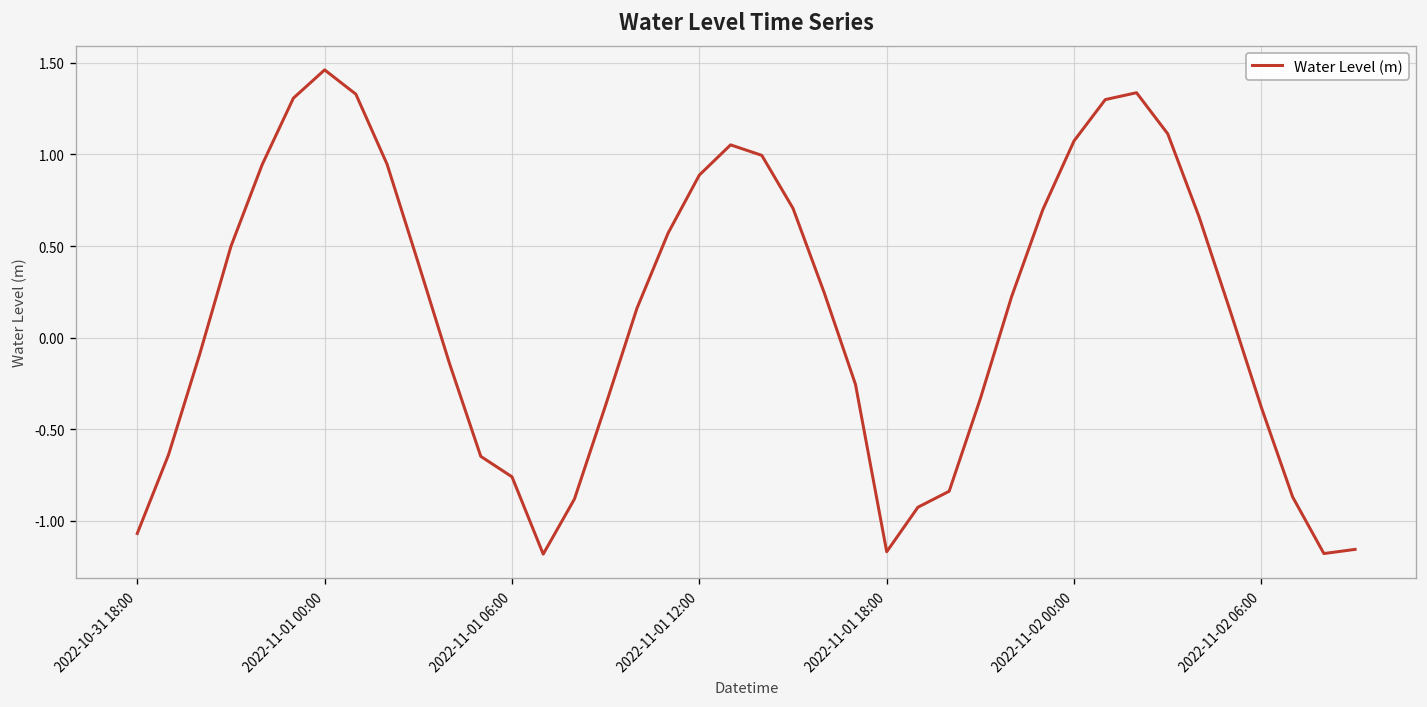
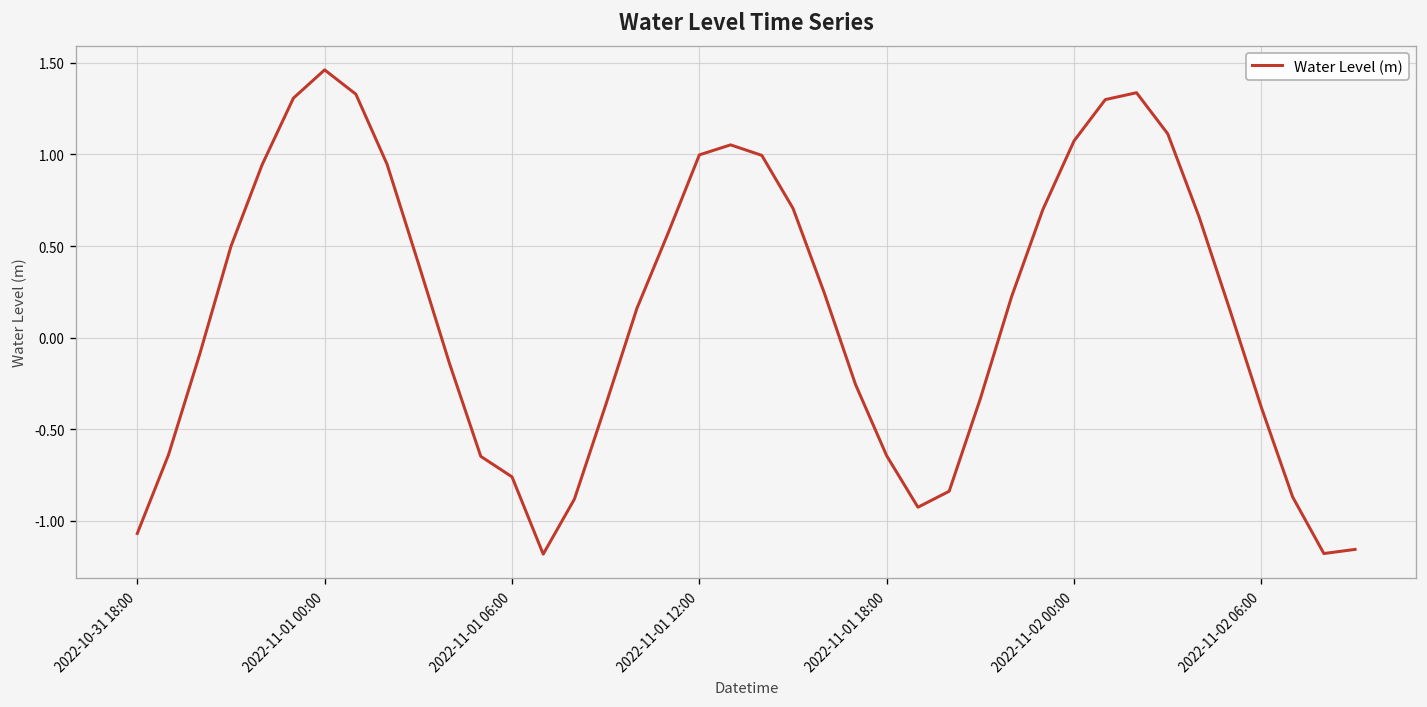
  {
    "2022-10-31 18:00": -1.07,
    "2022-11-01 00:00": 1.46,
    "2022-11-01 06:00": -0.76,
-   "2022-11-01 12:00": 0.89,
-   "2022-11-01 18:00": -1.17,
+   "2022-11-01 12:00": 1.00,
+   "2022-11-01 18:00": -0.65,
    "2022-11-02 00:00": 1.07,
    "2022-11-02 06:00": -0.38
  }
